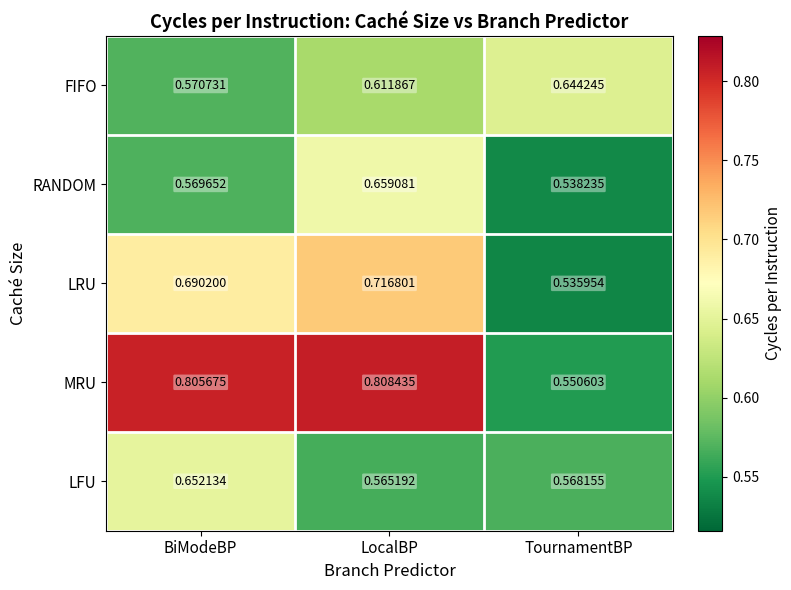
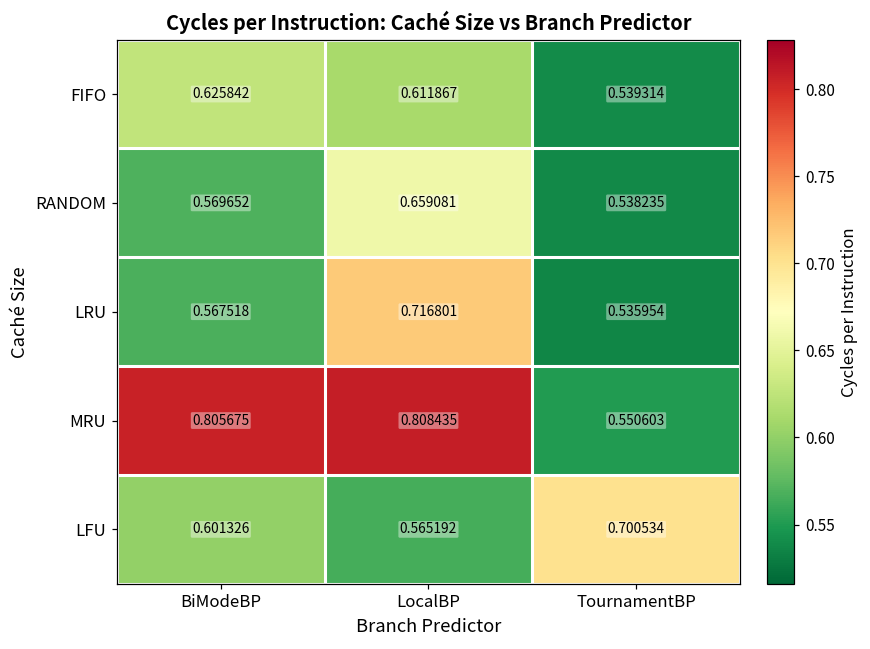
  {
    "FIFO": {
-     "BiModeBP": 0.570731,
-     "TournamentBP": 0.644245
+     "BiModeBP": 0.625842,
+     "TournamentBP": 0.539314
    },
    "LRU": {
-     "BiModeBP": 0.690200
+     "BiModeBP": 0.567518
    },
    "LFU": {
-     "BiModeBP": 0.652134,
-     "TournamentBP": 0.568155
+     "BiModeBP": 0.601326,
+     "TournamentBP": 0.700534
    }
  }
